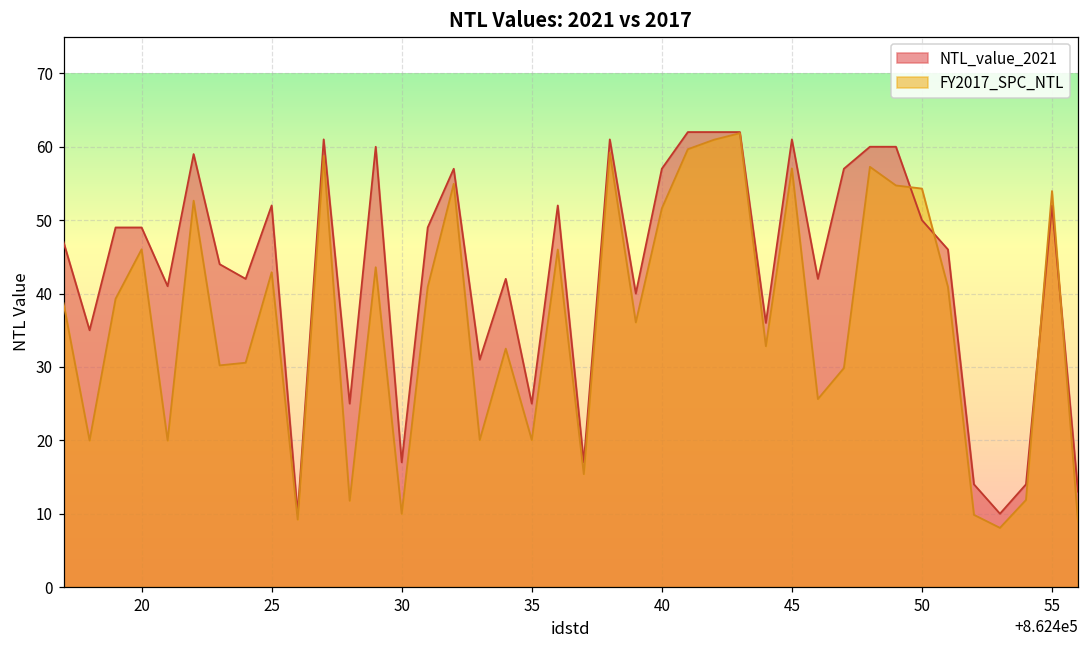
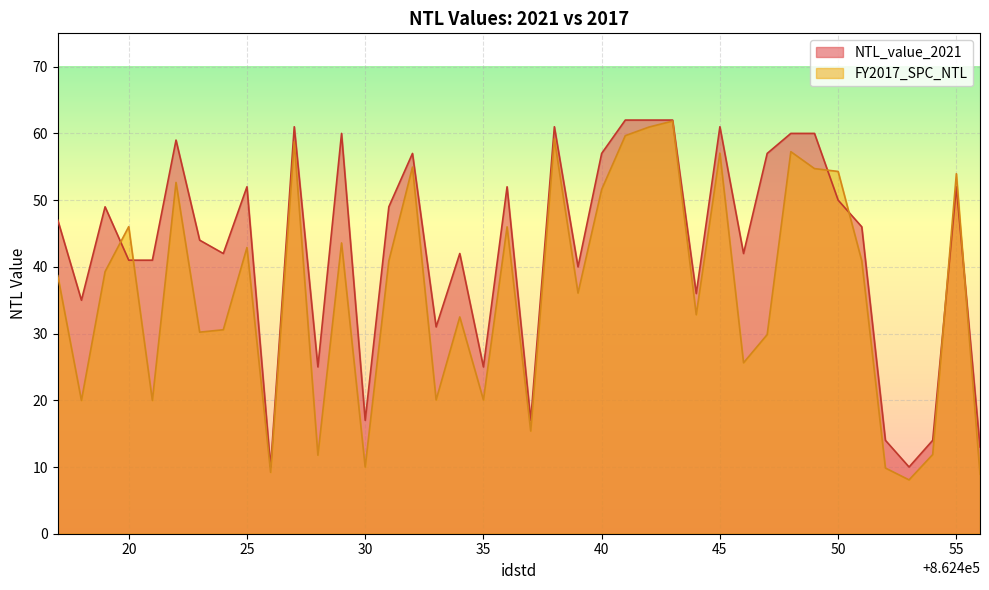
  {
    "NTL_value_2021": {
-     "20": 49,
+     "20": 41,
      "25": 52,
      "30": 17,
      "35": 25,
      "40": 57,
      "45": 61,
      "50": 50,
      "55": 52
    },
    "FY2017_SPC_NTL": {
      "20": 46,
      "25": 43,
      "30": 10,
      "35": 20,
      "40": 52,
      "45": 57,
      "50": 54,
      "55": 54
    }
  }
